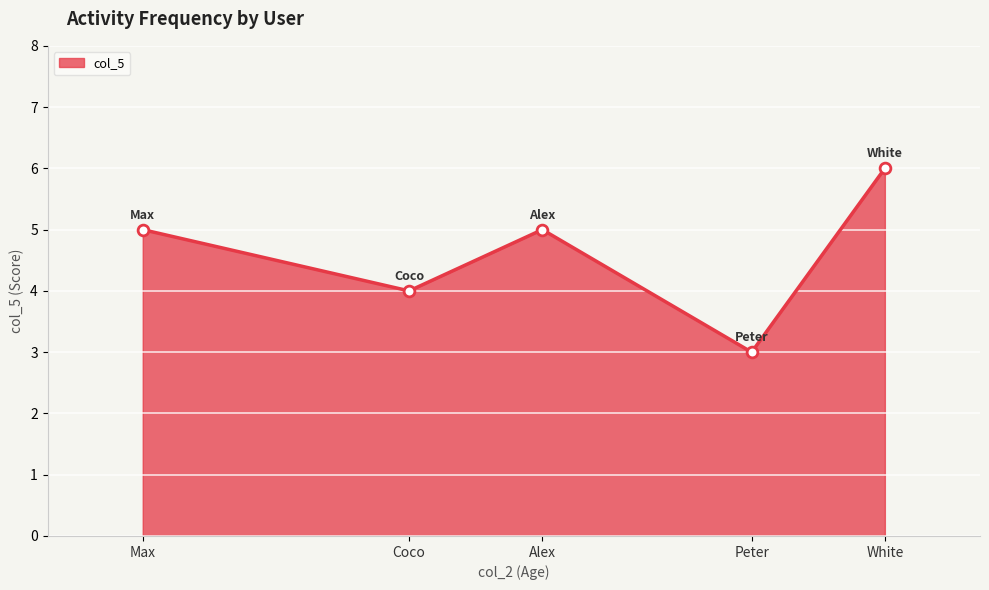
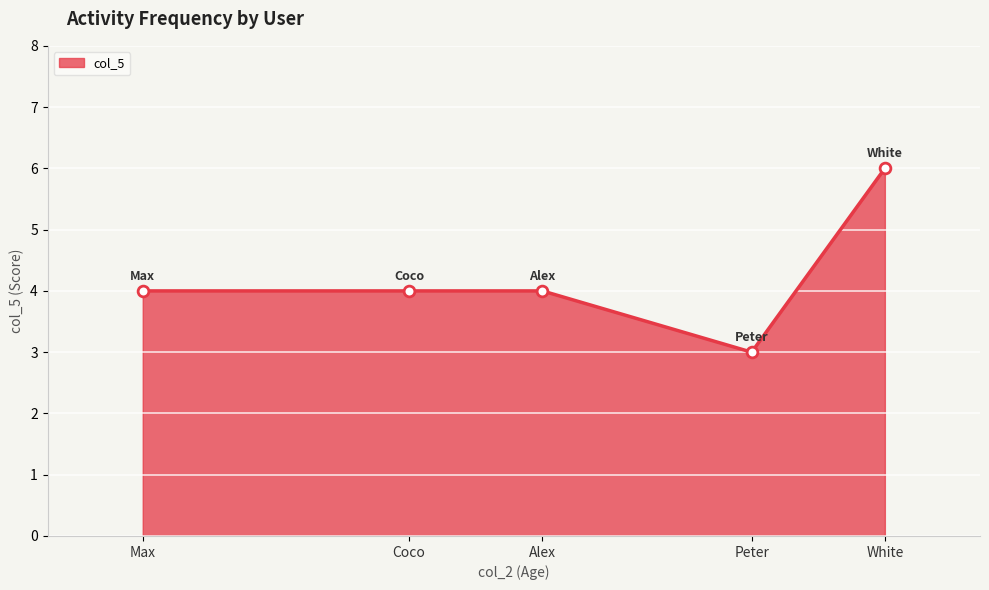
  {
    "col_5": {
-     "Max": 5,
-     "Alex": 5
+     "Max": 4,
+     "Alex": 4
    }
  }
